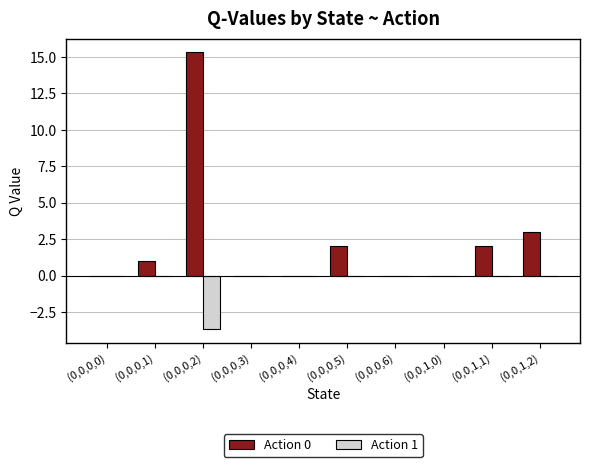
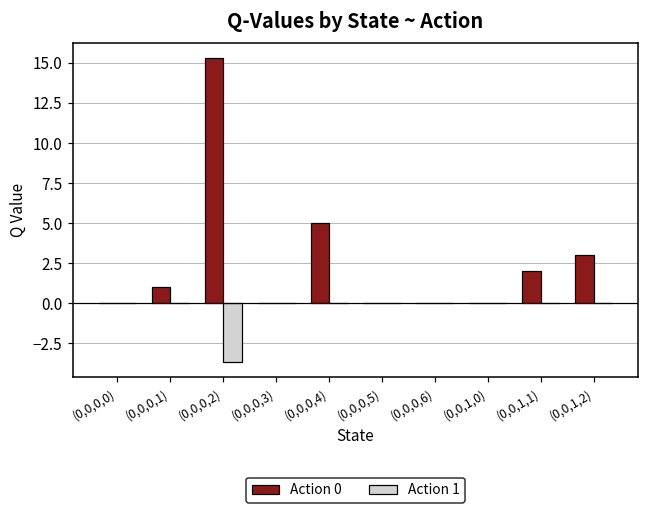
  {
    "Action 0": {
      "(0,0,0,0)": 0,
      "(0,0,0,1)": 1,
      "(0,0,0,2)": 15.3,
      "(0,0,0,3)": 0,
-     "(0,0,0,4)": 0,
-     "(0,0,0,5)": 2,
+     "(0,0,0,4)": 5,
+     "(0,0,0,5)": 0,
      "(0,0,0,6)": 0,
      "(0,0,1,0)": 0,
      "(0,0,1,1)": 2,
      "(0,0,1,2)": 3
    },
    "Action 1": {
      "(0,0,0,0)": 0,
      "(0,0,0,1)": 0,
      "(0,0,0,2)": -3.7,
      "(0,0,0,3)": 0,
      "(0,0,0,4)": 0,
      "(0,0,0,5)": 0,
      "(0,0,0,6)": 0,
      "(0,0,1,0)": 0,
      "(0,0,1,1)": 0,
      "(0,0,1,2)": 0
    }
  }
